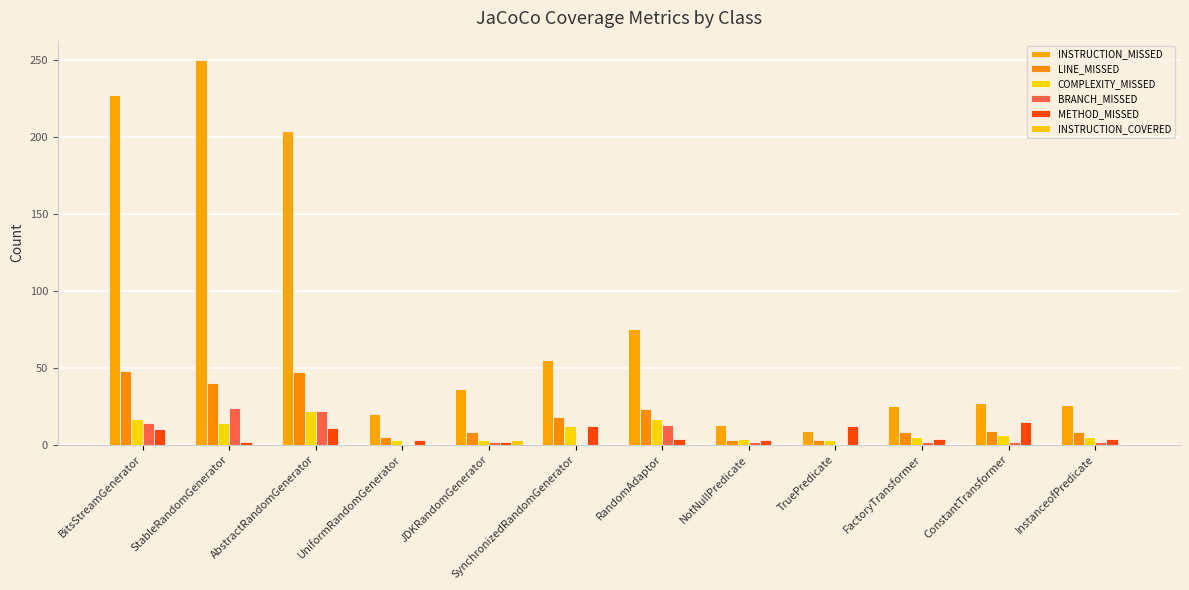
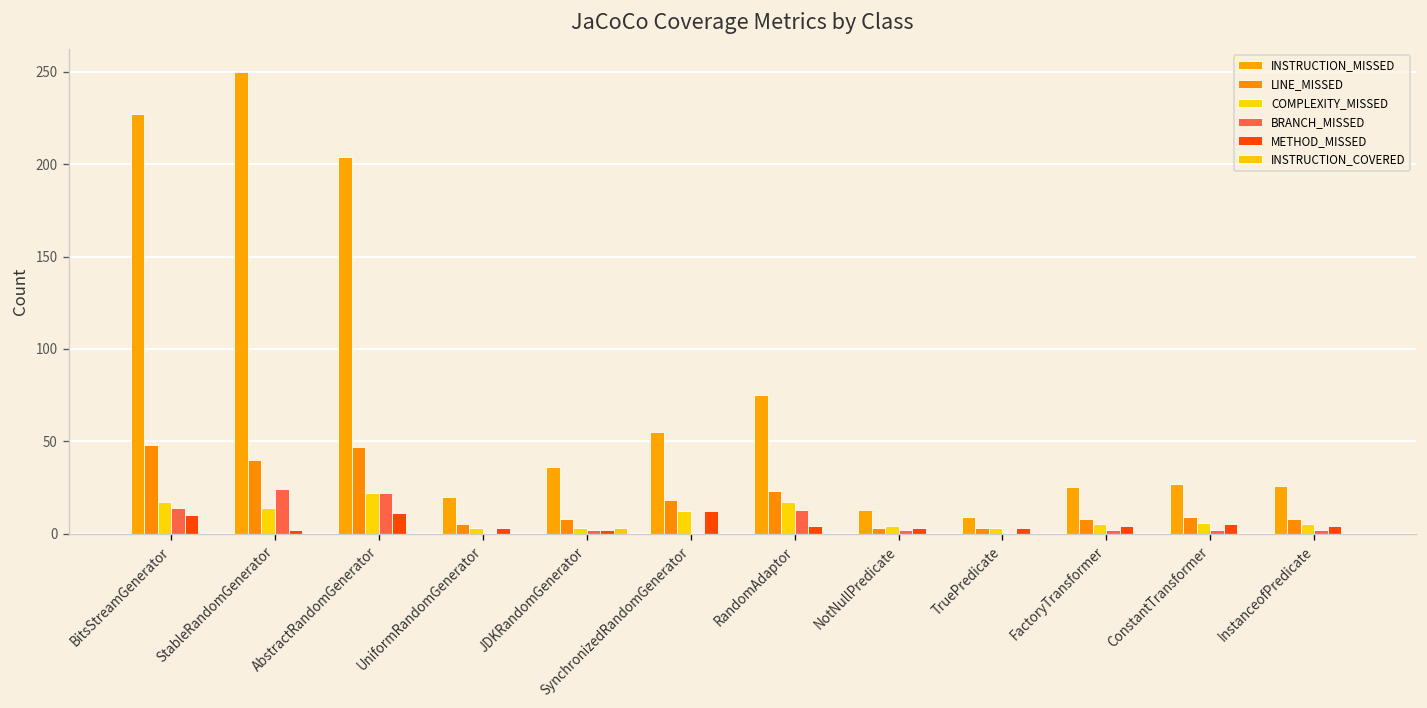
  {
    "BRANCH_MISSED": {
      "BitsStreamGenerator": 14,
      "StableRandomGenerator": 24,
      "AbstractRandomGenerator": 22,
      "UniformRandomGenerator": 0,
      "JDKRandomGenerator": 2,
      "SynchronizedRandomGenerator": 0,
      "RandomAdaptor": 13,
      "NotNullPredicate": 2,
      "TruePredicate": 0,
      "FactoryTransformer": 2,
      "ConstantTransformer": 2,
      "InstanceofPredicate": 2
    },
    "METHOD_MISSED": {
      "BitsStreamGenerator": 10,
      "StableRandomGenerator": 2,
      "AbstractRandomGenerator": 11,
      "UniformRandomGenerator": 3,
      "JDKRandomGenerator": 2,
      "SynchronizedRandomGenerator": 12,
      "RandomAdaptor": 4,
      "NotNullPredicate": 3,
-     "TruePredicate": 12,
+     "TruePredicate": 3,
      "FactoryTransformer": 4,
-     "ConstantTransformer": 15,
+     "ConstantTransformer": 5,
      "InstanceofPredicate": 4
    }
  }
